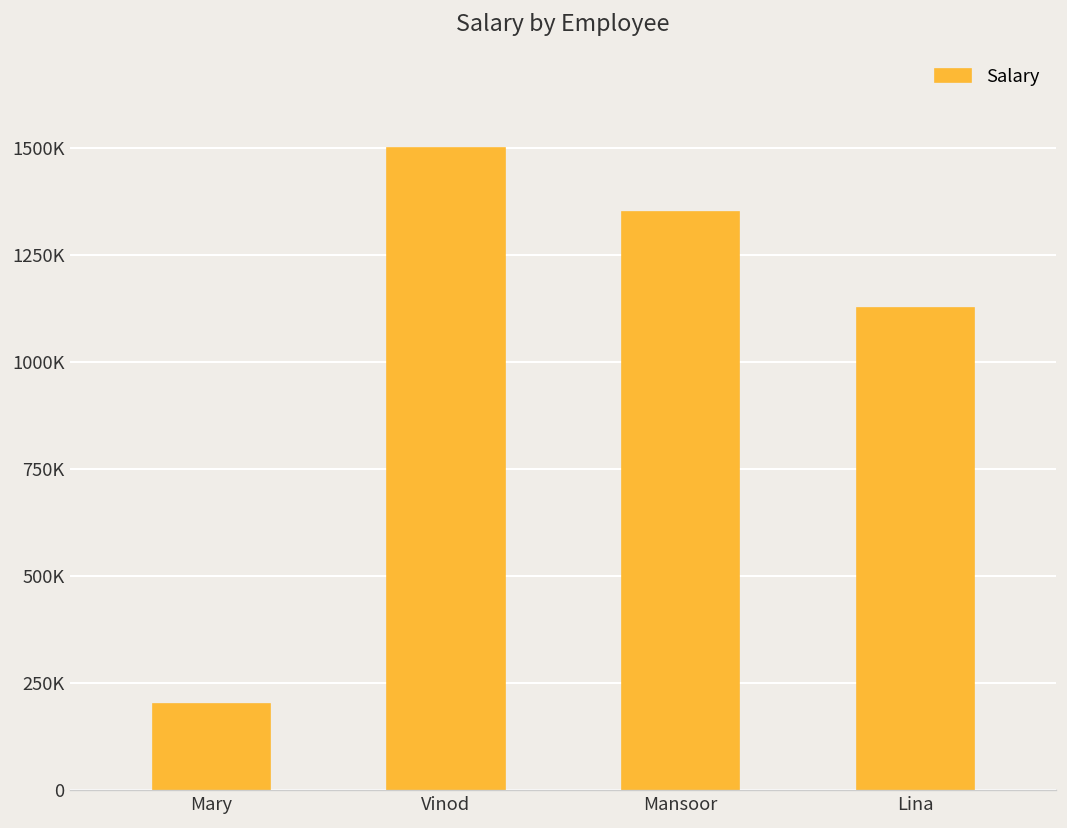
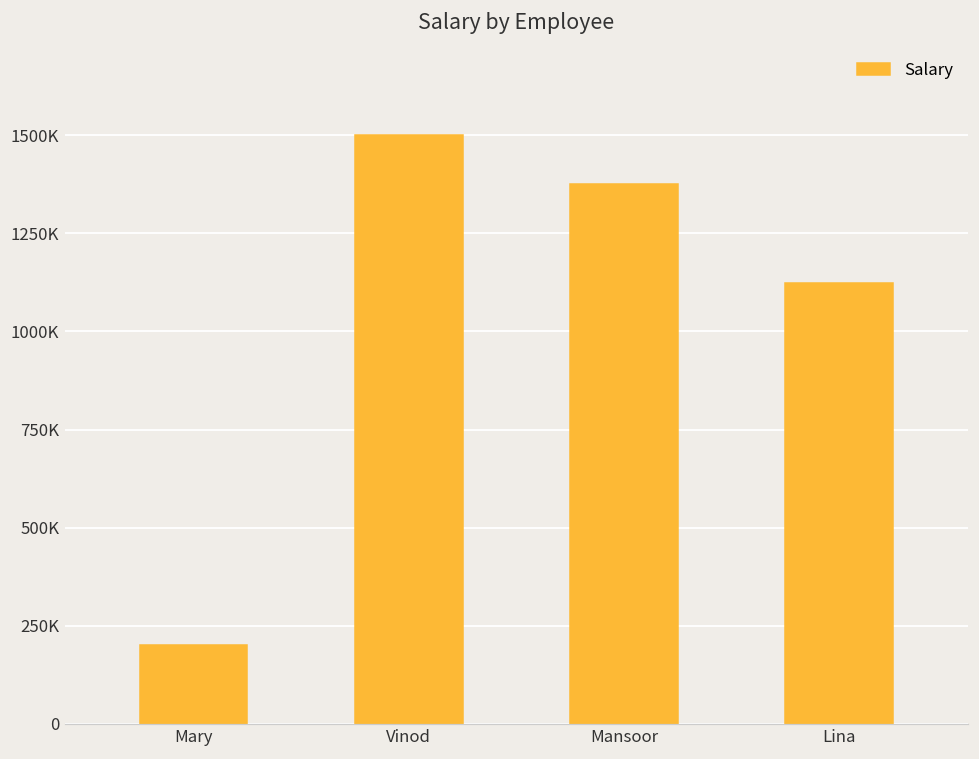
  {
    "Mary": 200000,
    "Vinod": 1500000,
-   "Mansoor": 1350000,
+   "Mansoor": 1380000,
    "Lina": 1120000
  }
